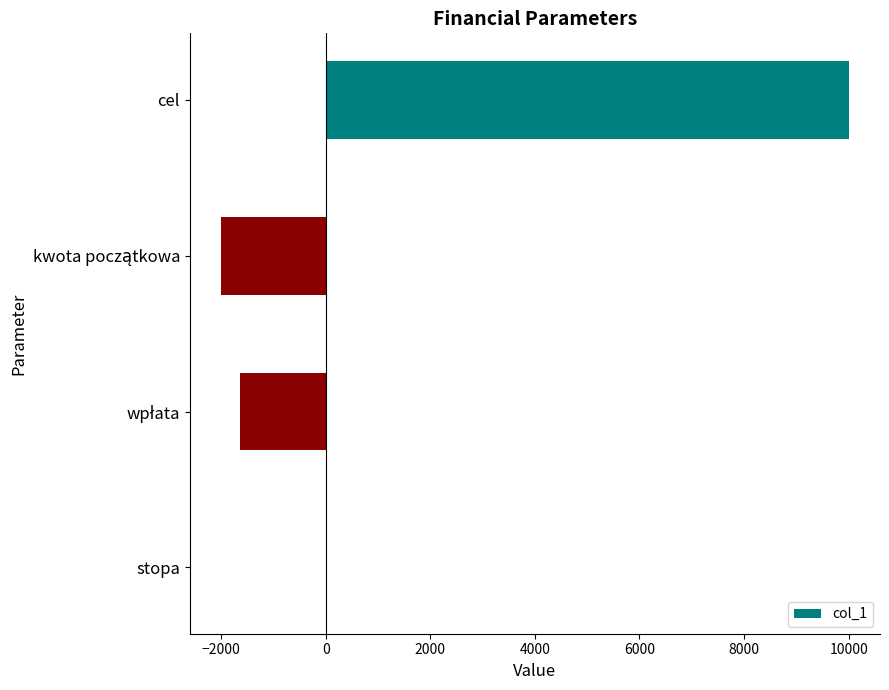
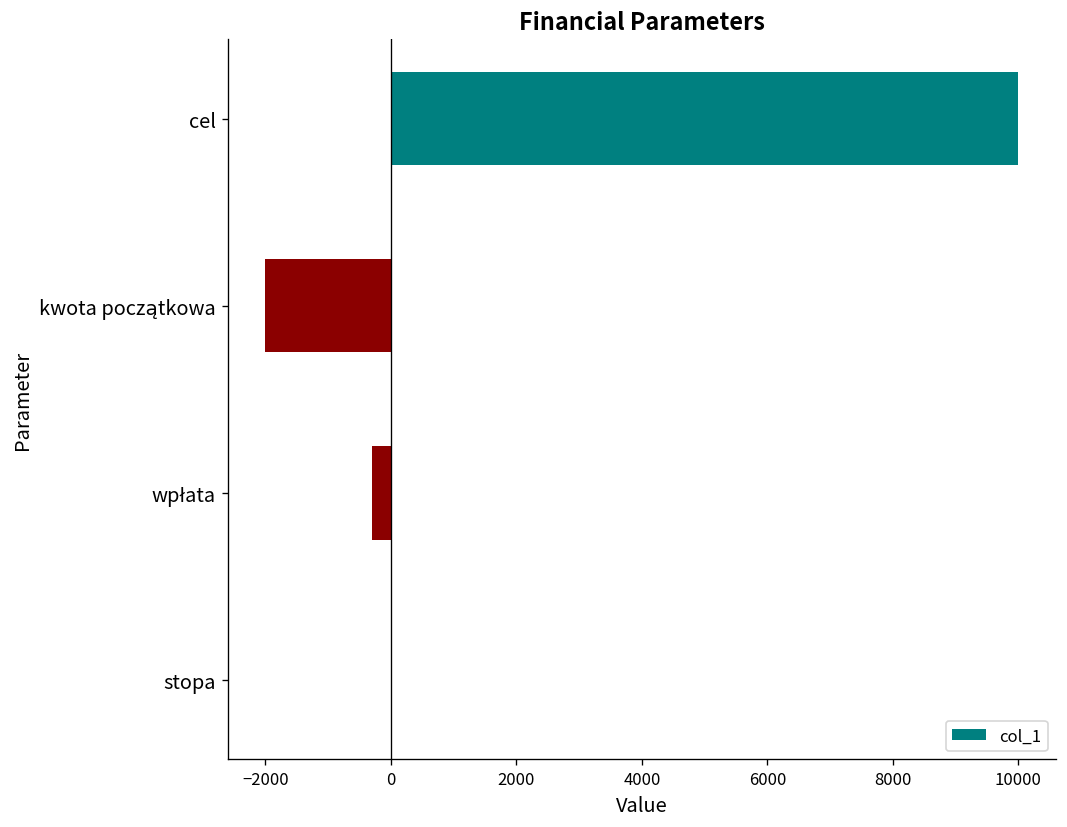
  {
    "cel": 10000,
    "kwota początkowa": -2000,
-   "wpłata": -1600
+   "wpłata": -300
  }
